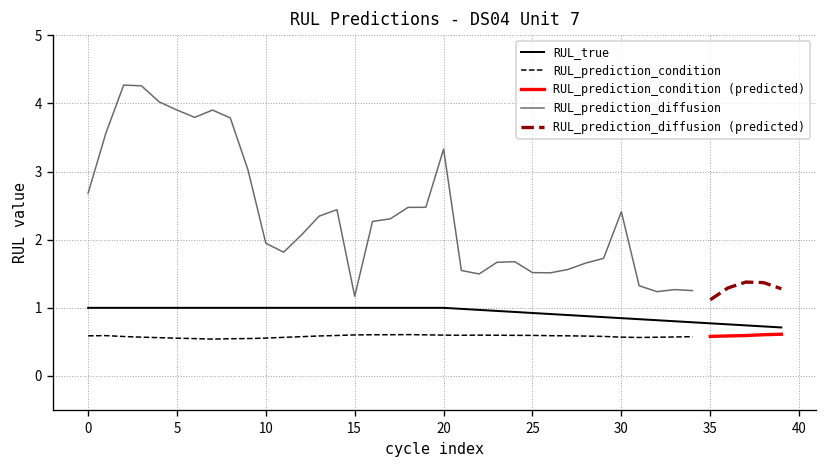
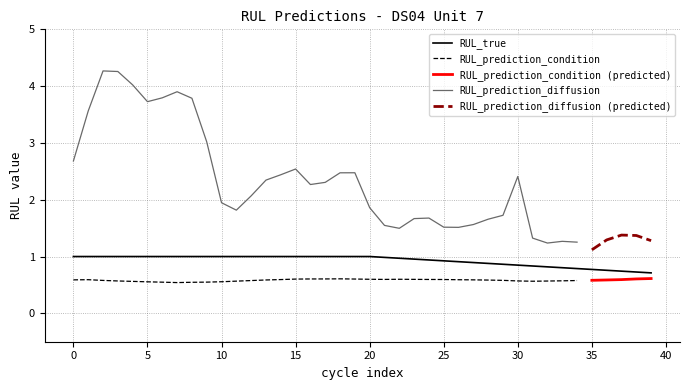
  {
    "RUL_prediction_condition (predicted)": {
      "35": 0.6
    },
    "RUL_prediction_diffusion": {
      "0": 2.7,
-     "5": 3.9,
+     "5": 3.7,
      "10": 1.9,
-     "15": 1.2,
-     "20": 3.3,
+     "15": 2.5,
+     "20": 1.9,
      "25": 1.5,
      "30": 2.4
    },
    "RUL_prediction_diffusion (predicted)": {
      "35": 1.1
    }
  }
